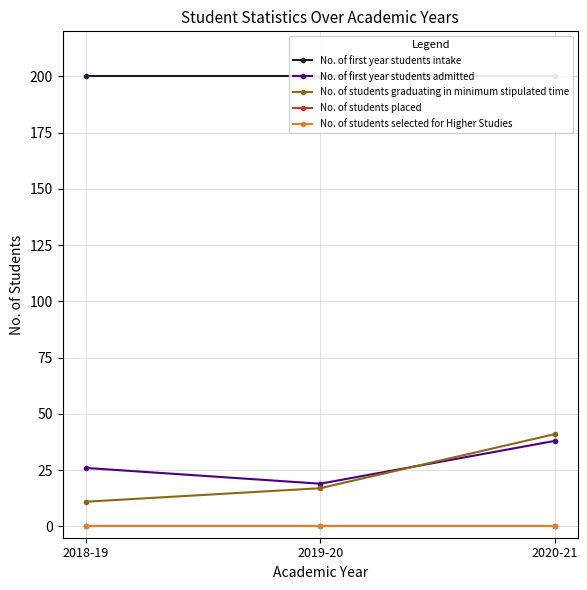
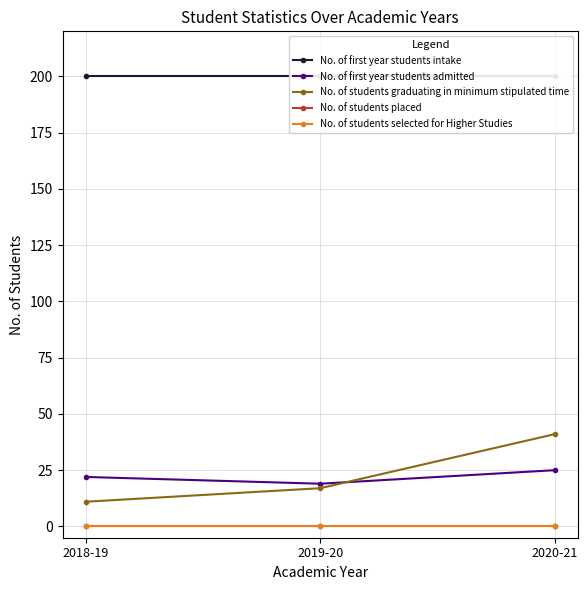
  {
    "No. of first year students intake": {
      "2018-19": 200
    },
    "No. of first year students admitted": {
-     "2018-19": 26,
+     "2018-19": 22,
      "2019-20": 19,
-     "2020-21": 38
+     "2020-21": 25
    },
    "No. of students graduating in minimum stipulated time": {
      "2018-19": 11,
      "2019-20": 17,
      "2020-21": 41
    },
    "No. of students selected for Higher Studies": {
      "2018-19": 0,
      "2019-20": 0,
      "2020-21": 0
    }
  }
